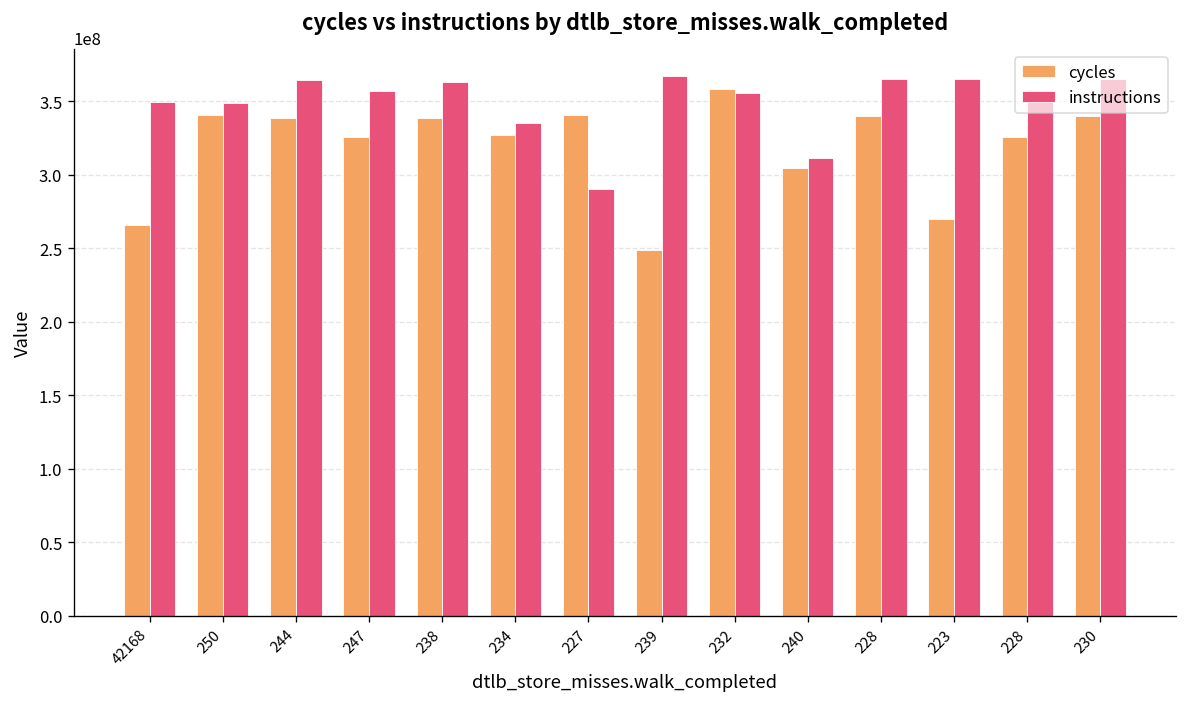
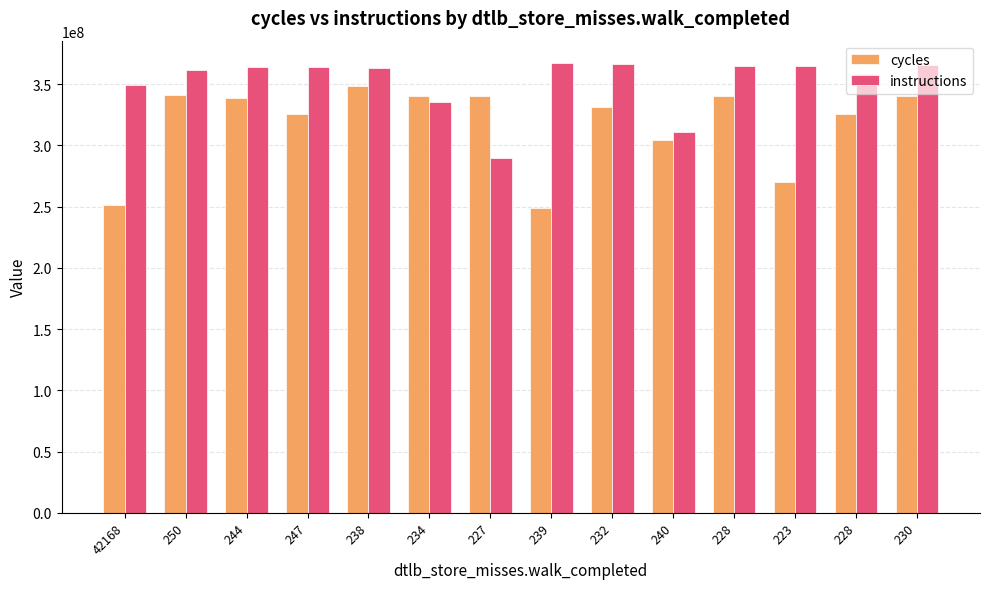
  {
    "cycles": {
-     "42168": 266000000,
+     "42168": 252000000,
      "250": 341000000,
      "244": 339000000,
      "247": 326000000,
-     "238": 338000000,
-     "234": 327000000,
+     "238": 348000000,
+     "234": 340000000,
      "227": 340000000,
      "239": 249000000,
-     "232": 358000000,
+     "232": 331000000,
      "240": 305000000,
      "223": 270000000,
      "230": 340000000
    },
    "instructions": {
      "42168": 350000000,
-     "250": 349000000,
+     "250": 361000000,
      "244": 364000000,
-     "247": 357000000,
+     "247": 364000000,
      "238": 363000000,
      "234": 335000000,
      "227": 290000000,
      "239": 367000000,
-     "232": 356000000,
+     "232": 366000000,
      "240": 311000000,
      "223": 365000000
    }
  }
